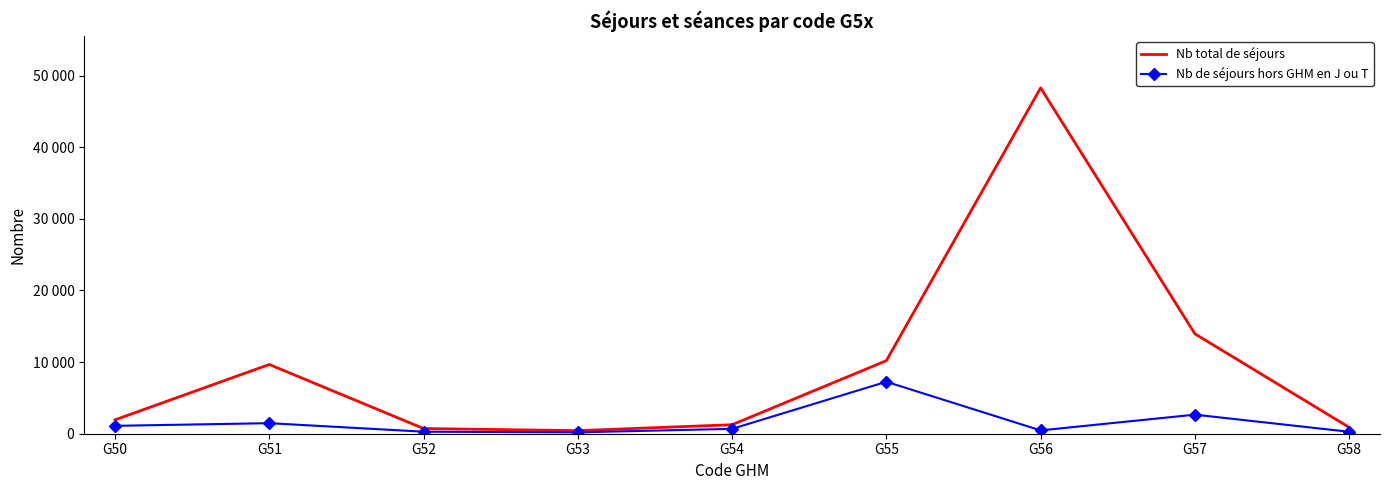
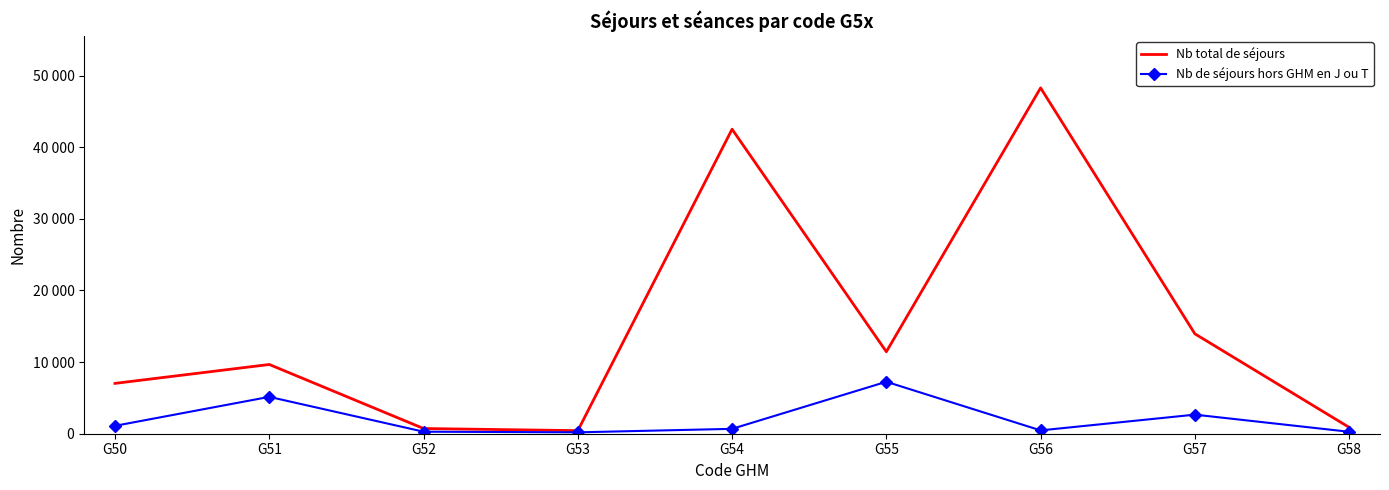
  {
    "Nb total de séjours": {
-     "G50": 2000,
+     "G50": 7000,
      "G51": 10000,
      "G52": 1000,
-     "G54": 1000,
-     "G55": 10000,
+     "G54": 43000,
+     "G55": 11000,
      "G56": 48000,
      "G57": 14000,
      "G58": 1000
    },
    "Nb de séjours hors GHM en J ou T": {
      "G50": 1000,
-     "G51": 1000,
+     "G51": 5000,
      "G52": 0,
      "G54": 1000,
      "G55": 7000,
      "G56": 0,
      "G57": 3000,
      "G58": 0
    }
  }
